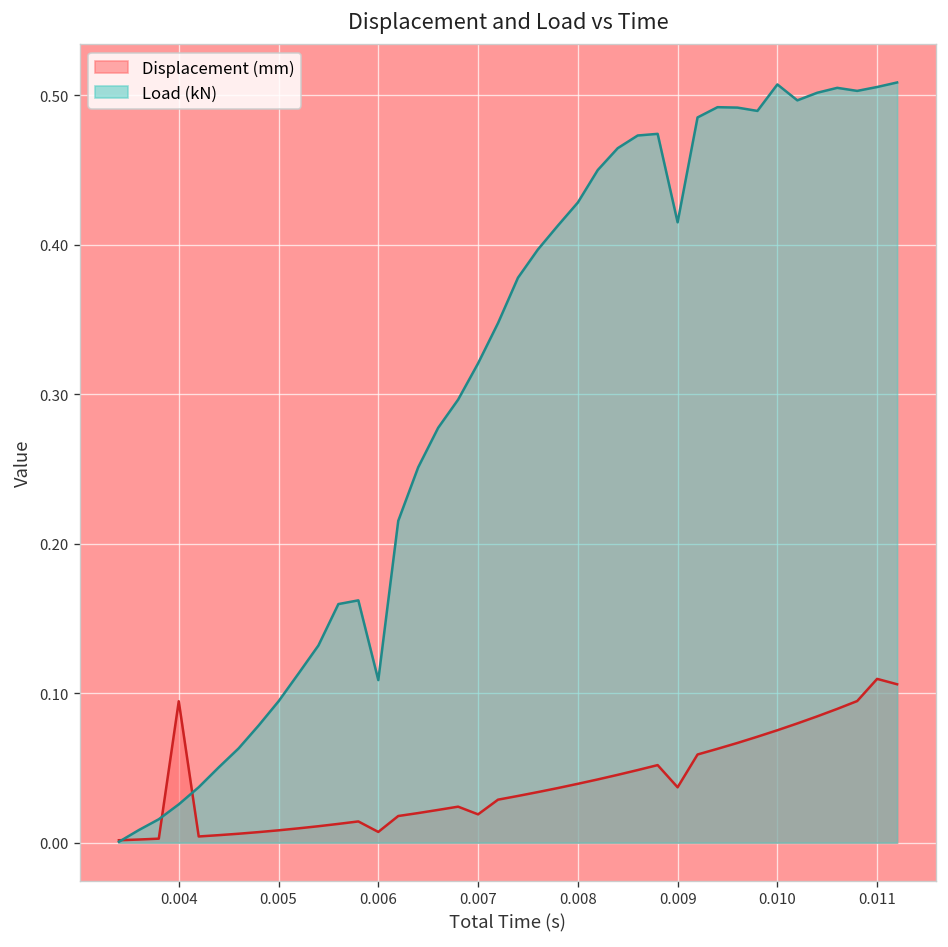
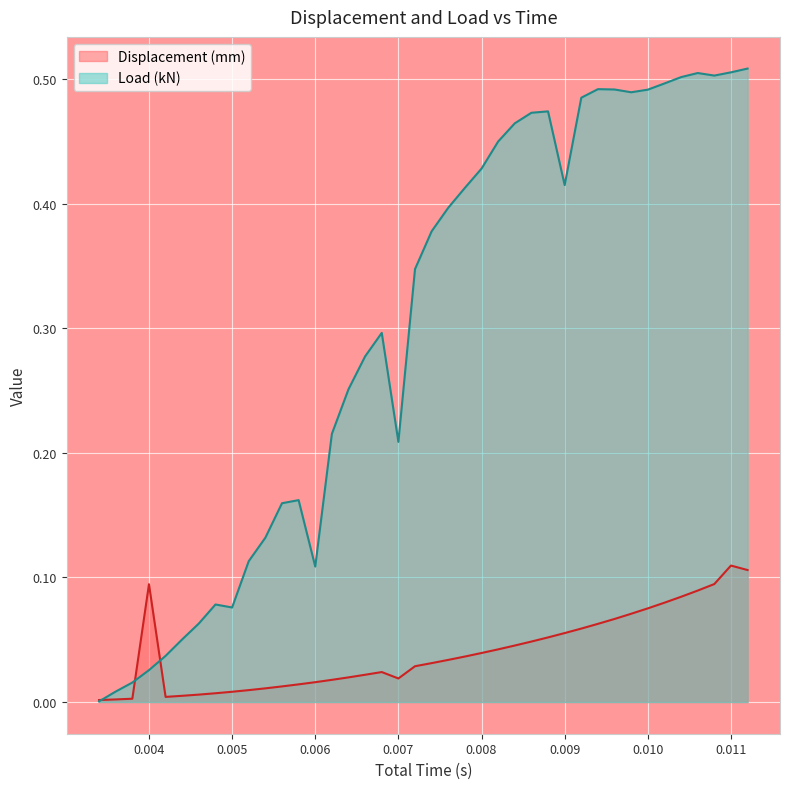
  {
    "Displacement (mm)": {
      "0.004": 0.095,
      "0.005": 0.008,
-     "0.006": 0.007,
+     "0.006": 0.016,
      "0.007": 0.019,
      "0.008": 0.039,
-     "0.009": 0.037,
+     "0.009": 0.055,
      "0.010": 0.075,
      "0.011": 0.110
    },
    "Load (kN)": {
      "0.004": 0.026,
-     "0.005": 0.095,
+     "0.005": 0.076,
      "0.006": 0.109,
-     "0.007": 0.321,
+     "0.007": 0.209,
      "0.008": 0.428,
      "0.009": 0.415,
-     "0.010": 0.507,
+     "0.010": 0.492,
      "0.011": 0.505
    }
  }
